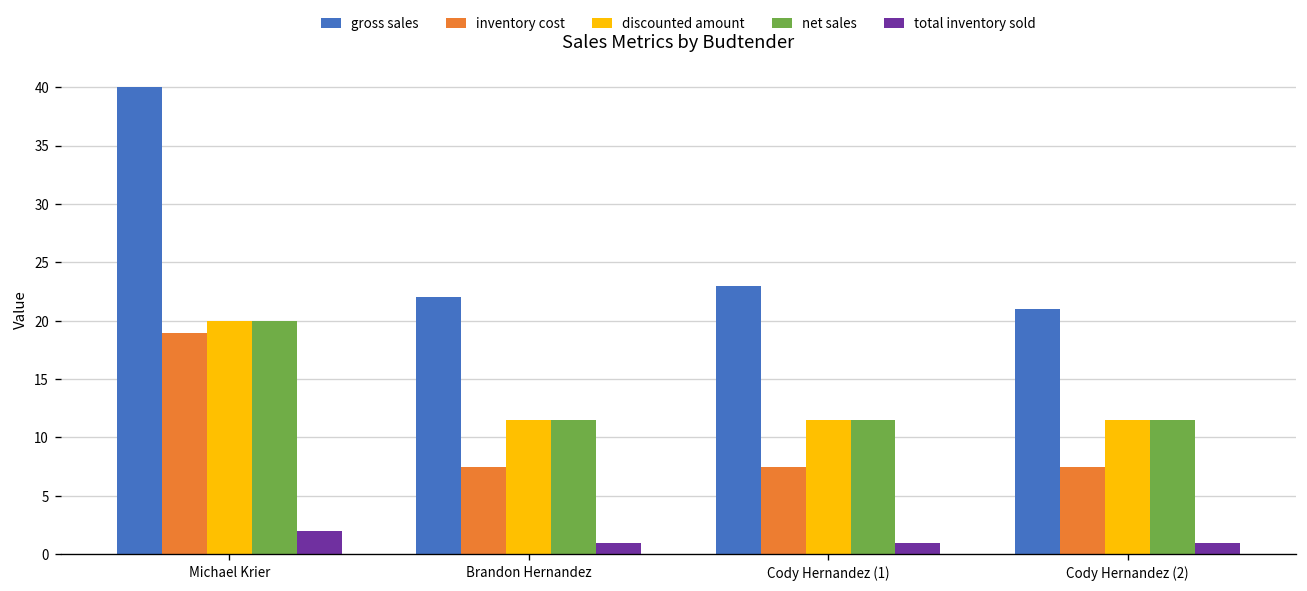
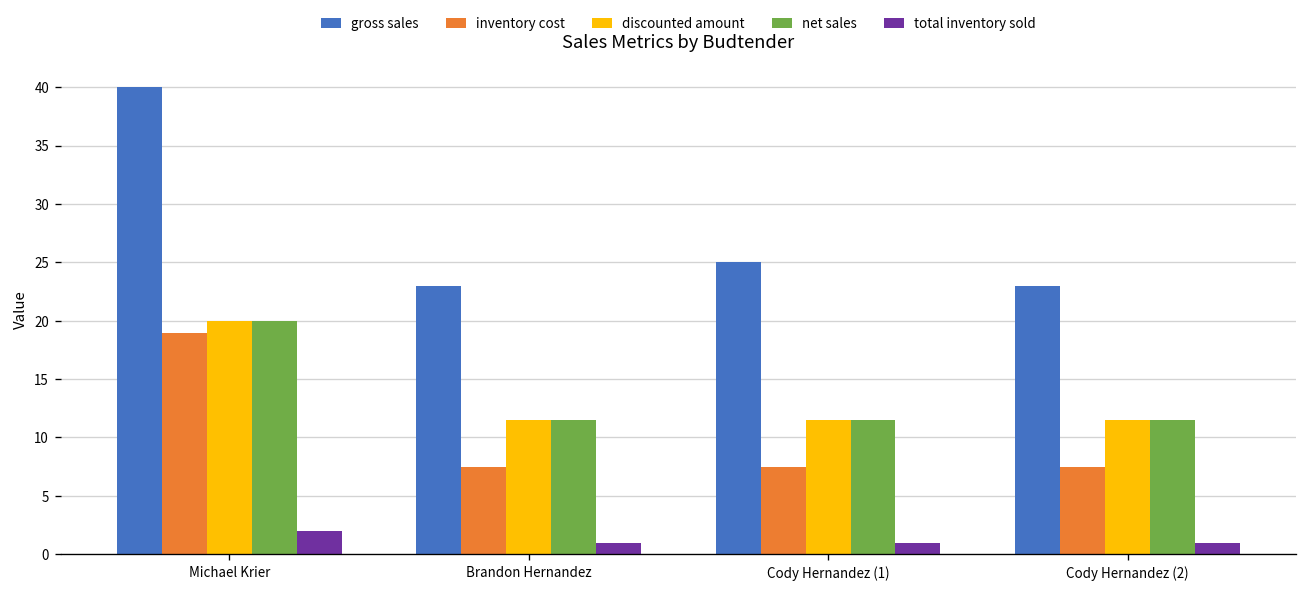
  {
    "gross sales": {
      "Michael Krier": 40,
-     "Brandon Hernandez": 22,
-     "Cody Hernandez (1)": 23,
-     "Cody Hernandez (2)": 21
+     "Brandon Hernandez": 23,
+     "Cody Hernandez (1)": 25,
+     "Cody Hernandez (2)": 23
    },
    "inventory cost": {
      "Michael Krier": 19,
      "Brandon Hernandez": 7,
      "Cody Hernandez (1)": 7,
      "Cody Hernandez (2)": 7
    },
    "discounted amount": {
      "Michael Krier": 20,
      "Brandon Hernandez": 12,
      "Cody Hernandez (1)": 12,
      "Cody Hernandez (2)": 12
    },
    "net sales": {
      "Michael Krier": 20,
      "Brandon Hernandez": 12,
      "Cody Hernandez (1)": 12,
      "Cody Hernandez (2)": 12
    },
    "total inventory sold": {
      "Michael Krier": 2,
      "Brandon Hernandez": 1,
      "Cody Hernandez (1)": 1,
      "Cody Hernandez (2)": 1
    }
  }
